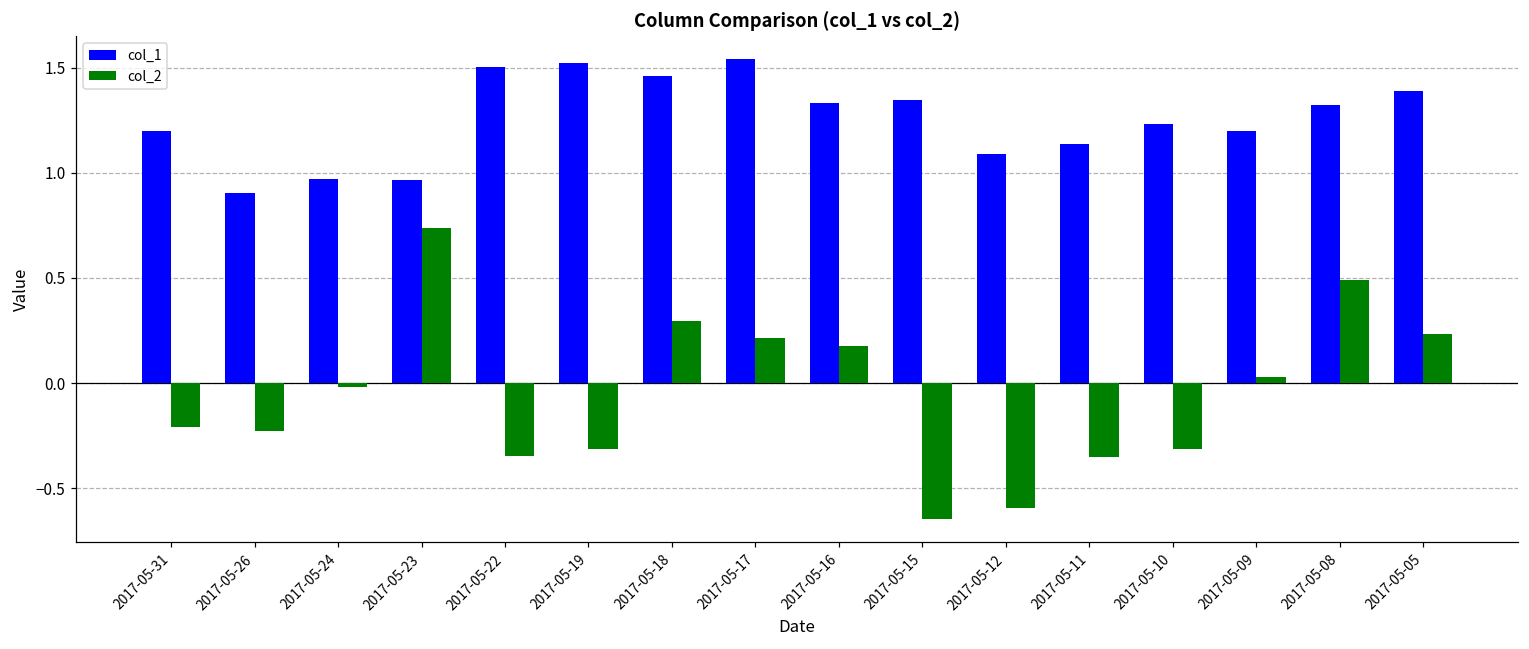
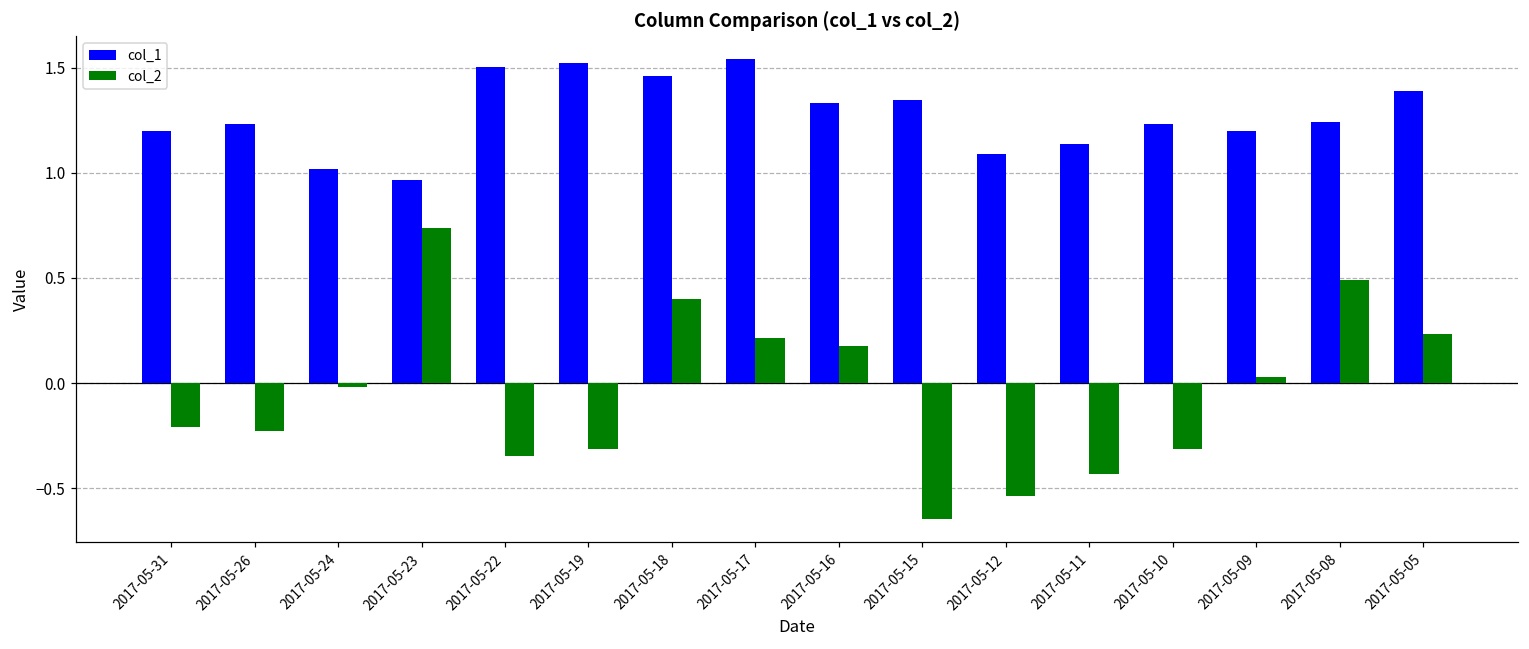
  {
    "col_1": {
      "2017-05-31": 1.20,
-     "2017-05-26": 0.90,
-     "2017-05-24": 0.97,
+     "2017-05-26": 1.23,
+     "2017-05-24": 1.02,
      "2017-05-23": 0.97,
      "2017-05-22": 1.50,
      "2017-05-19": 1.52,
      "2017-05-18": 1.46,
      "2017-05-17": 1.54,
      "2017-05-16": 1.33,
      "2017-05-15": 1.35,
      "2017-05-12": 1.09,
      "2017-05-11": 1.14,
      "2017-05-10": 1.23,
      "2017-05-09": 1.20,
-     "2017-05-08": 1.32,
+     "2017-05-08": 1.24,
      "2017-05-05": 1.39
    },
    "col_2": {
      "2017-05-31": -0.21,
      "2017-05-26": -0.23,
      "2017-05-24": -0.02,
      "2017-05-23": 0.74,
      "2017-05-22": -0.35,
      "2017-05-19": -0.31,
-     "2017-05-18": 0.30,
+     "2017-05-18": 0.40,
      "2017-05-17": 0.22,
      "2017-05-16": 0.17,
      "2017-05-15": -0.65,
-     "2017-05-12": -0.59,
-     "2017-05-11": -0.35,
+     "2017-05-12": -0.54,
+     "2017-05-11": -0.43,
      "2017-05-10": -0.31,
      "2017-05-09": 0.03,
      "2017-05-08": 0.49,
      "2017-05-05": 0.24
    }
  }
